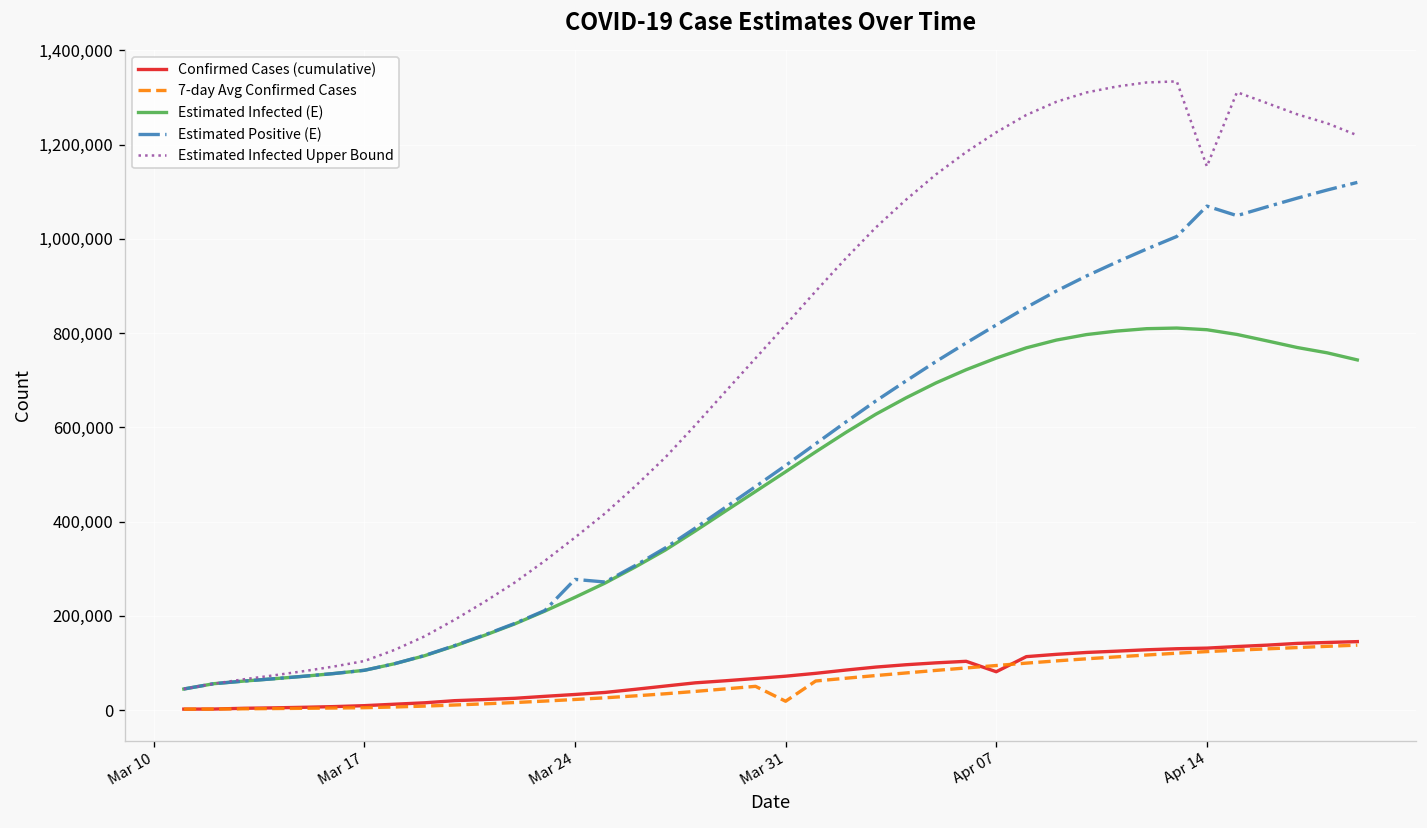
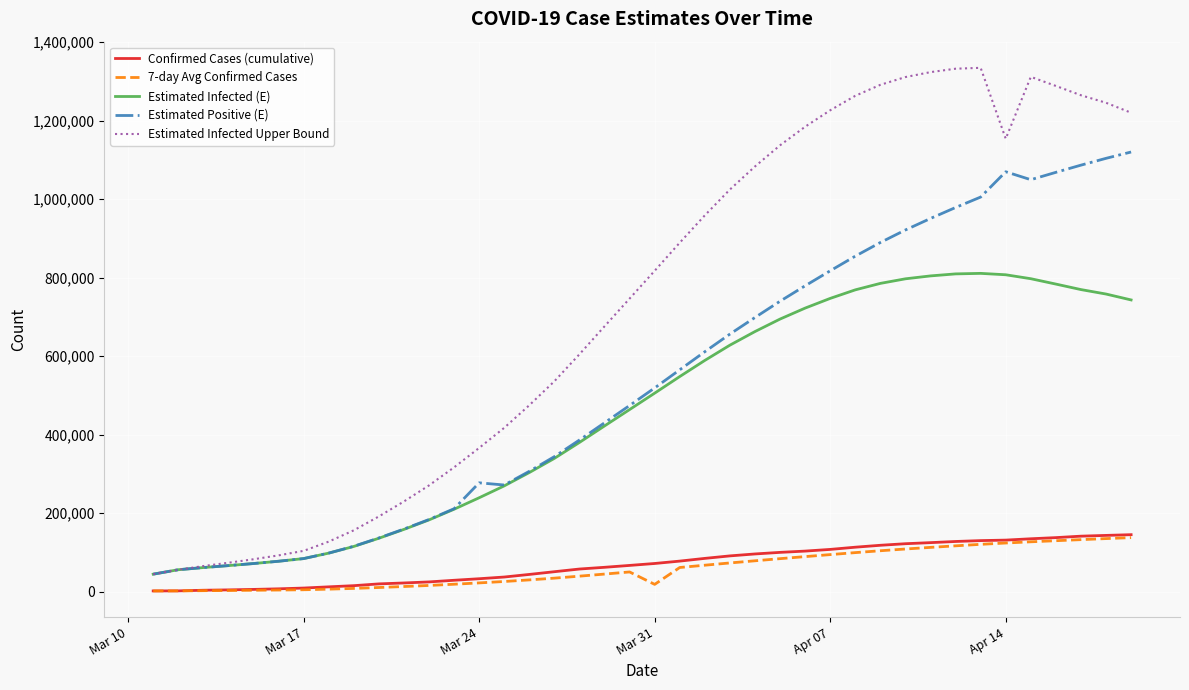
  {
    "Confirmed Cases (cumulative)": {
      "Mar 24": "30,000",
      "Mar 31": "70,000",
-     "Apr 07": "80,000",
+     "Apr 07": "110,000",
      "Apr 14": "130,000"
    },
    "7-day Avg Confirmed Cases": {
      "Mar 24": "20,000",
      "Mar 31": "20,000",
      "Apr 07": "90,000",
      "Apr 14": "120,000"
    },
    "Estimated Infected (E)": {
      "Mar 24": "240,000",
      "Mar 31": "510,000",
      "Apr 07": "750,000",
      "Apr 14": "810,000"
    },
    "Estimated Positive (E)": {
      "Mar 24": "280,000",
      "Mar 31": "520,000",
      "Apr 07": "820,000",
      "Apr 14": "1,070,000"
    },
    "Estimated Infected Upper Bound": {
      "Mar 17": "100,000",
      "Mar 24": "370,000",
      "Mar 31": "820,000",
      "Apr 07": "1,230,000",
      "Apr 14": "1,150,000"
    }
  }
